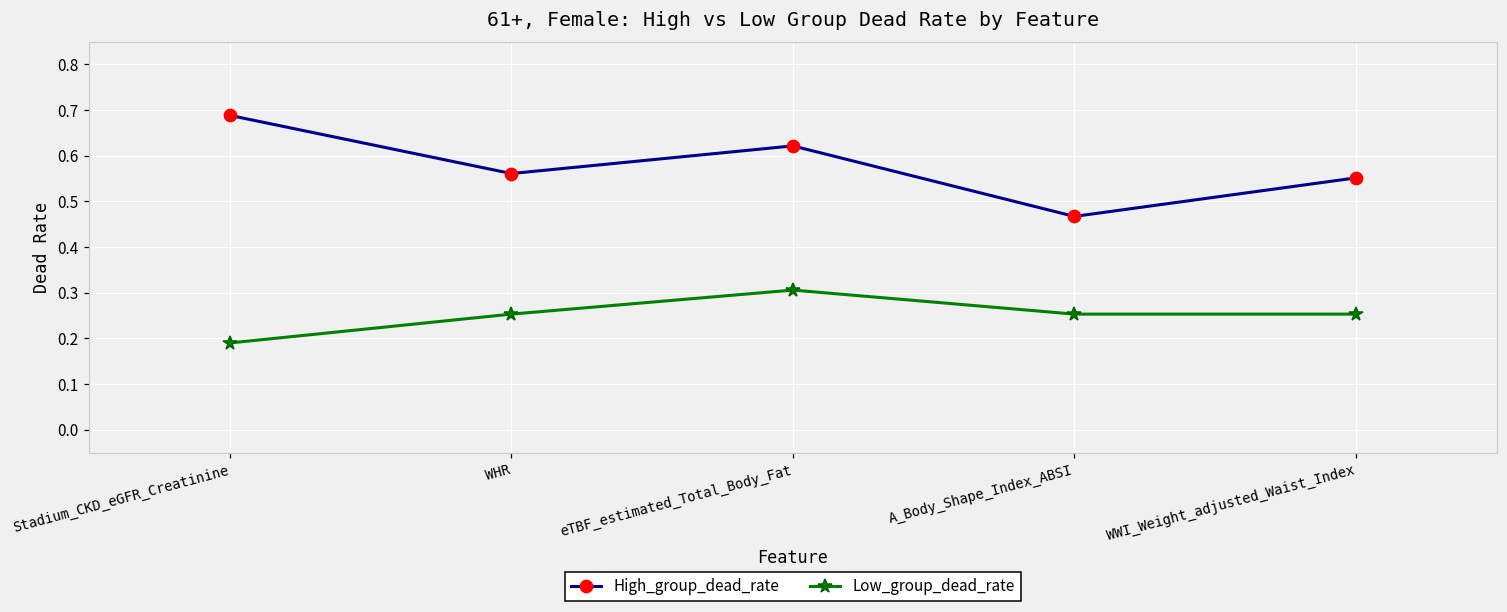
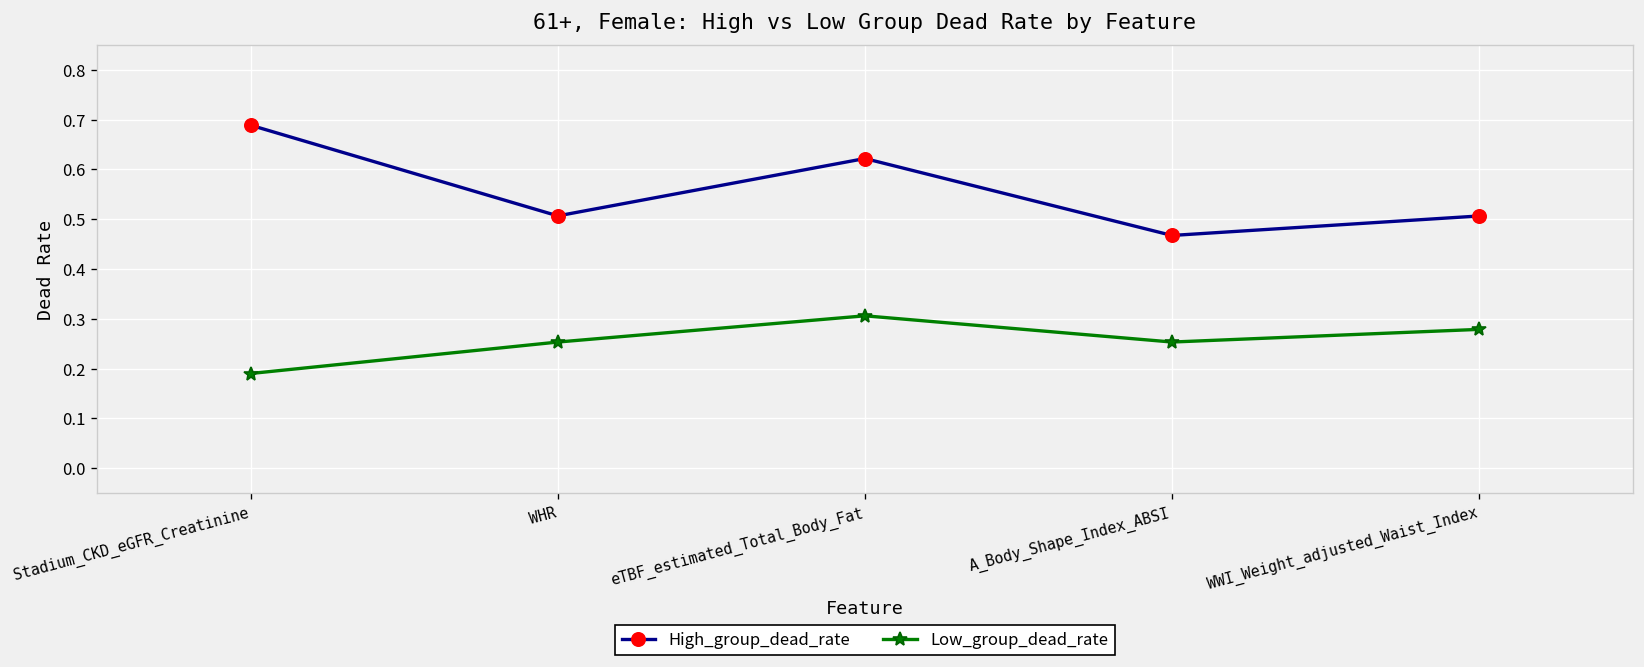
  {
    "High_group_dead_rate": {
      "Stadium_CKD_eGFR_Creatinine": 0.69,
-     "WHR": 0.56,
+     "WHR": 0.51,
      "eTBF_estimated_Total_Body_Fat": 0.62,
      "A_Body_Shape_Index_ABSI": 0.47,
-     "WWI_Weight_adjusted_Waist_Index": 0.55
+     "WWI_Weight_adjusted_Waist_Index": 0.51
    },
    "Low_group_dead_rate": {
      "Stadium_CKD_eGFR_Creatinine": 0.19,
      "WHR": 0.25,
      "eTBF_estimated_Total_Body_Fat": 0.31,
      "A_Body_Shape_Index_ABSI": 0.25,
-     "WWI_Weight_adjusted_Waist_Index": 0.25
+     "WWI_Weight_adjusted_Waist_Index": 0.28
    }
  }
